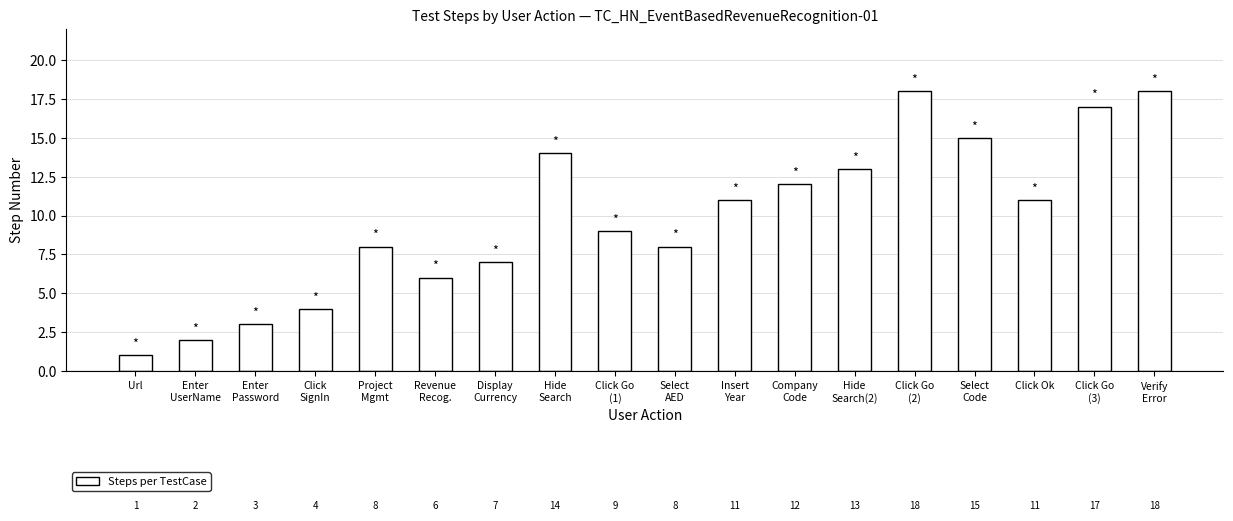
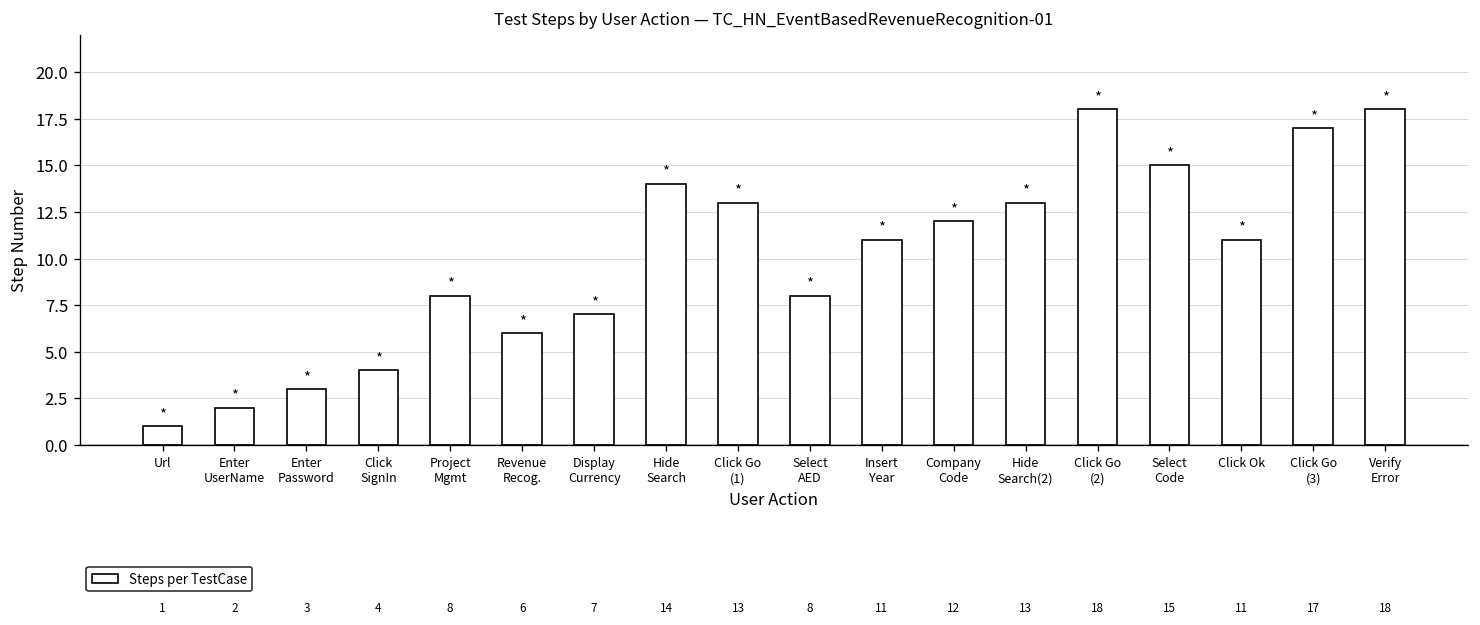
  {
-   "Click Go (1)": 9
+   "Click Go (1)": 13
  }
